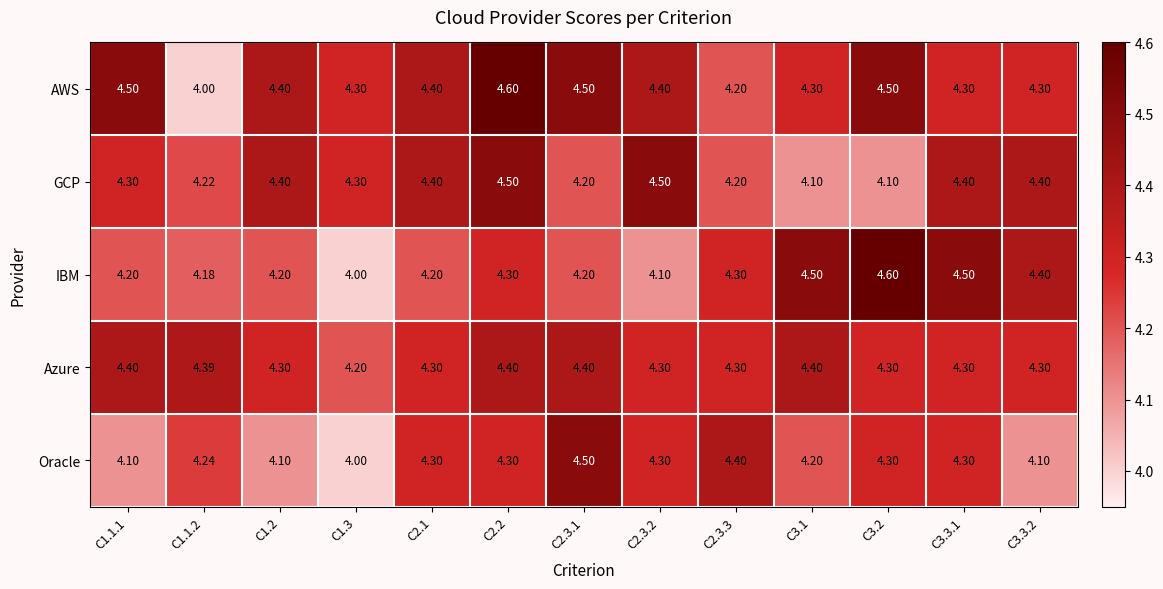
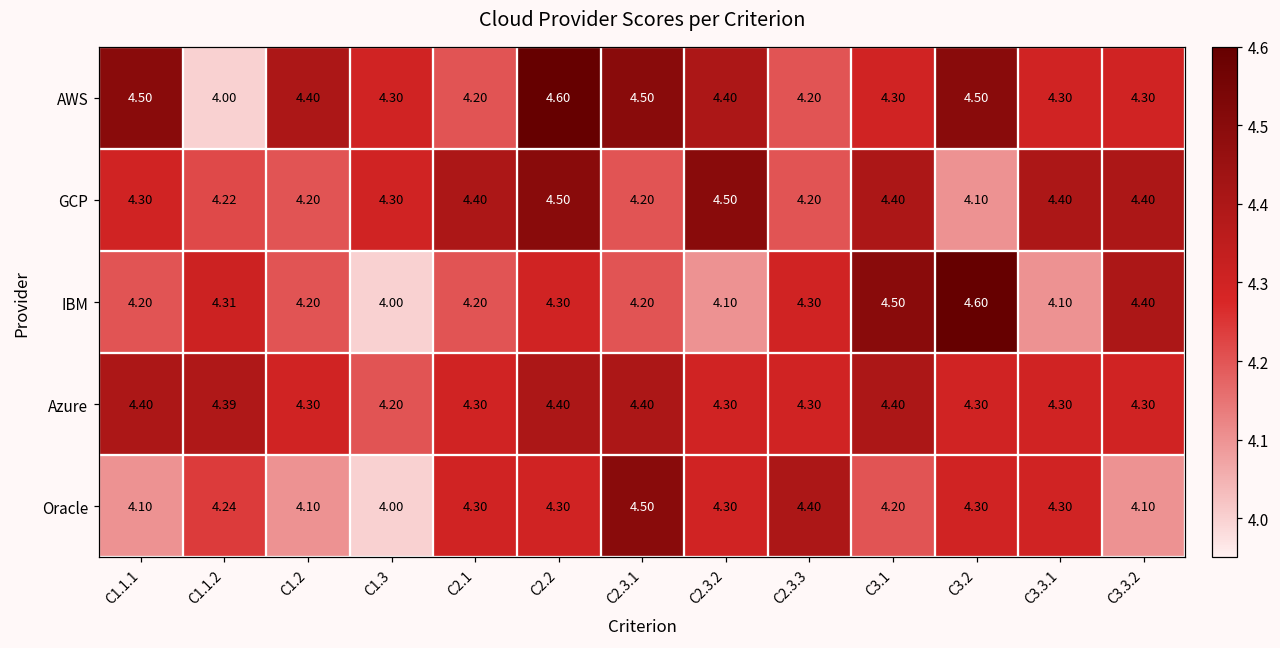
  {
    "AWS": {
      "C1.1.1": 4.50,
      "C1.1.2": 4.00,
      "C1.2": 4.40,
      "C1.3": 4.30,
-     "C2.1": 4.40,
+     "C2.1": 4.20,
      "C2.2": 4.60,
      "C2.3.1": 4.50,
      "C2.3.2": 4.40,
      "C2.3.3": 4.20,
      "C3.1": 4.30,
      "C3.2": 4.50,
      "C3.3.1": 4.30,
      "C3.3.2": 4.30
    },
    "GCP": {
      "C1.1.1": 4.30,
      "C1.1.2": 4.22,
-     "C1.2": 4.40,
+     "C1.2": 4.20,
      "C1.3": 4.30,
      "C2.1": 4.40,
      "C2.2": 4.50,
      "C2.3.1": 4.20,
      "C2.3.2": 4.50,
      "C2.3.3": 4.20,
-     "C3.1": 4.10,
+     "C3.1": 4.40,
      "C3.2": 4.10,
      "C3.3.1": 4.40,
      "C3.3.2": 4.40
    },
    "IBM": {
      "C1.1.1": 4.20,
-     "C1.1.2": 4.18,
+     "C1.1.2": 4.31,
      "C1.2": 4.20,
      "C1.3": 4.00,
      "C2.1": 4.20,
      "C2.2": 4.30,
      "C2.3.1": 4.20,
      "C2.3.2": 4.10,
      "C2.3.3": 4.30,
      "C3.1": 4.50,
      "C3.2": 4.60,
-     "C3.3.1": 4.50,
+     "C3.3.1": 4.10,
      "C3.3.2": 4.40
    },
    "Azure": {
      "C1.1.1": 4.40,
      "C1.1.2": 4.39,
      "C1.2": 4.30,
      "C1.3": 4.20,
      "C2.1": 4.30,
      "C2.2": 4.40,
      "C2.3.1": 4.40,
      "C2.3.2": 4.30,
      "C2.3.3": 4.30,
      "C3.1": 4.40,
      "C3.2": 4.30,
      "C3.3.1": 4.30,
      "C3.3.2": 4.30
    },
    "Oracle": {
      "C1.1.1": 4.10,
      "C1.1.2": 4.24,
      "C1.2": 4.10,
      "C1.3": 4.00,
      "C2.1": 4.30,
      "C2.2": 4.30,
      "C2.3.1": 4.50,
      "C2.3.2": 4.30,
      "C2.3.3": 4.40,
      "C3.1": 4.20,
      "C3.2": 4.30,
      "C3.3.1": 4.30,
      "C3.3.2": 4.10
    }
  }
